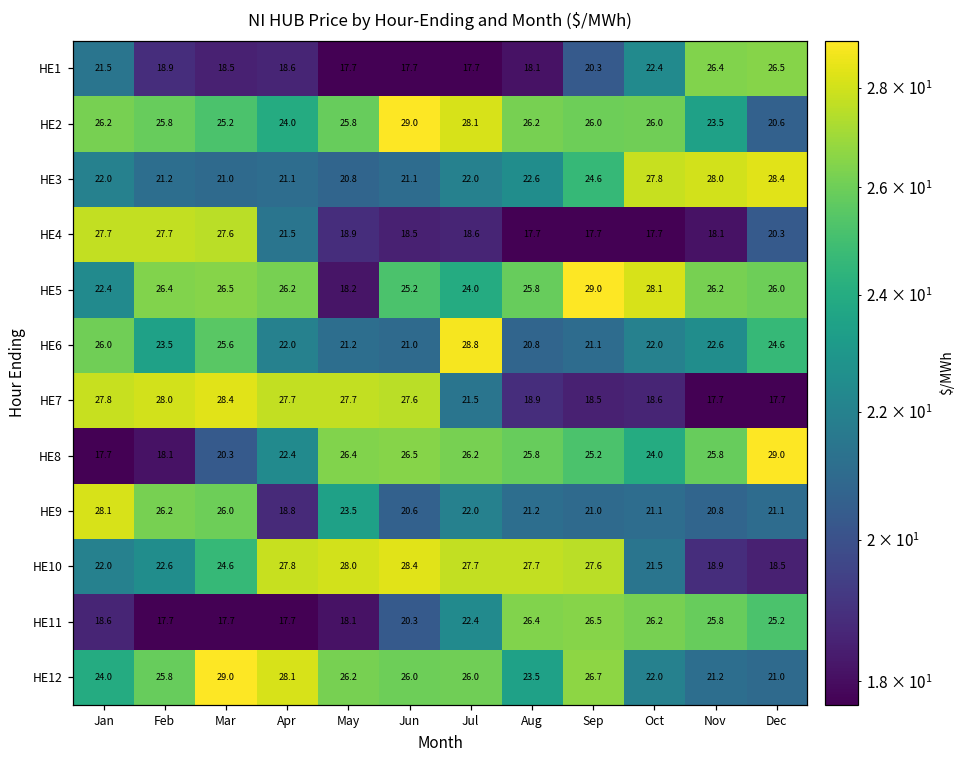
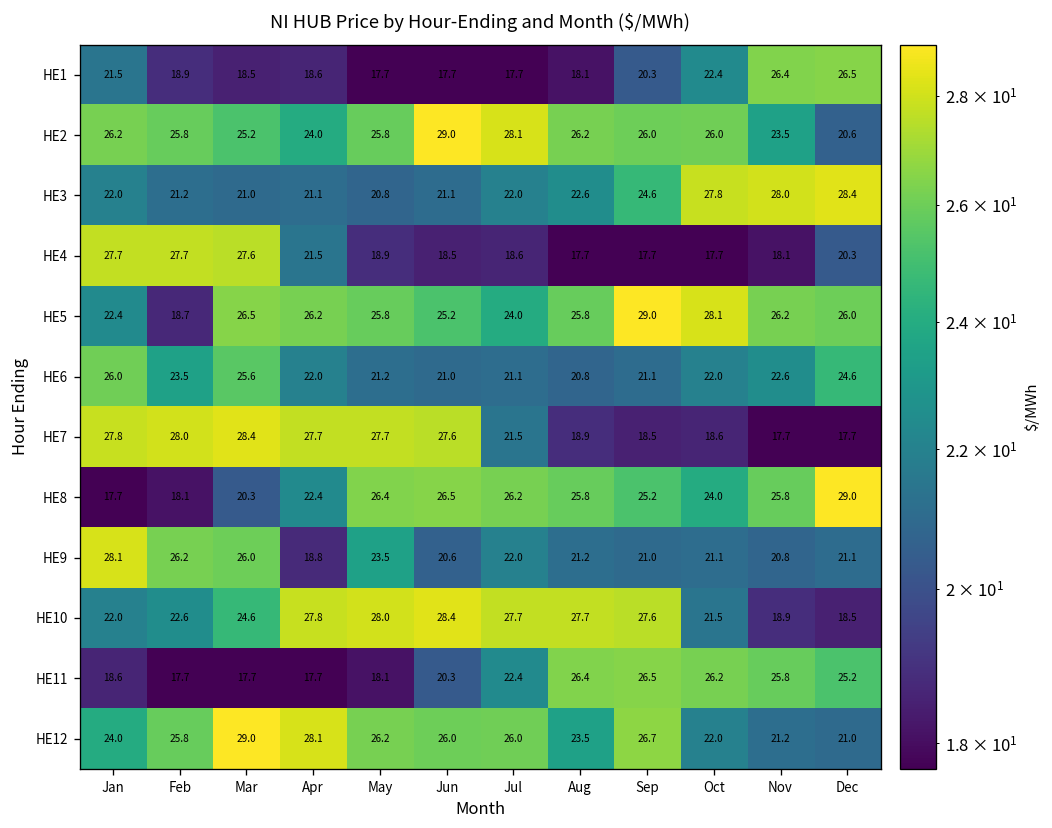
  {
    "HE1": {
      "Jan": 21.5,
      "Feb": 18.9,
      "Mar": 18.5,
      "Apr": 18.6,
      "May": 17.7,
      "Jun": 17.7,
      "Jul": 17.7,
      "Aug": 18.1,
      "Sep": 20.3,
      "Oct": 22.4,
      "Nov": 26.4,
      "Dec": 26.5
    },
    "HE2": {
      "Jan": 26.2,
      "Feb": 25.8,
      "Mar": 25.2,
      "Apr": 24.0,
      "May": 25.8,
      "Jun": 29.0,
      "Jul": 28.1,
      "Aug": 26.2,
      "Sep": 26.0,
      "Oct": 26.0,
      "Nov": 23.5,
      "Dec": 20.6
    },
    "HE3": {
      "Jan": 22.0,
      "Feb": 21.2,
      "Mar": 21.0,
      "Apr": 21.1,
      "May": 20.8,
      "Jun": 21.1,
      "Jul": 22.0,
      "Aug": 22.6,
      "Sep": 24.6,
      "Oct": 27.8,
      "Nov": 28.0,
      "Dec": 28.4
    },
    "HE4": {
      "Jan": 27.7,
      "Feb": 27.7,
      "Mar": 27.6,
      "Apr": 21.5,
      "May": 18.9,
      "Jun": 18.5,
      "Jul": 18.6,
      "Aug": 17.7,
      "Sep": 17.7,
      "Oct": 17.7,
      "Nov": 18.1,
      "Dec": 20.3
    },
    "HE5": {
      "Jan": 22.4,
-     "Feb": 26.4,
+     "Feb": 18.7,
      "Mar": 26.5,
      "Apr": 26.2,
-     "May": 18.2,
+     "May": 25.8,
      "Jun": 25.2,
      "Jul": 24.0,
      "Aug": 25.8,
      "Sep": 29.0,
      "Oct": 28.1,
      "Nov": 26.2,
      "Dec": 26.0
    },
    "HE6": {
      "Jan": 26.0,
      "Feb": 23.5,
      "Mar": 25.6,
      "Apr": 22.0,
      "May": 21.2,
      "Jun": 21.0,
-     "Jul": 28.8,
+     "Jul": 21.1,
      "Aug": 20.8,
      "Sep": 21.1,
      "Oct": 22.0,
      "Nov": 22.6,
      "Dec": 24.6
    },
    "HE7": {
      "Jan": 27.8,
      "Feb": 28.0,
      "Mar": 28.4,
      "Apr": 27.7,
      "May": 27.7,
      "Jun": 27.6,
      "Jul": 21.5,
      "Aug": 18.9,
      "Sep": 18.5,
      "Oct": 18.6,
      "Nov": 17.7,
      "Dec": 17.7
    },
    "HE8": {
      "Jan": 17.7,
      "Feb": 18.1,
      "Mar": 20.3,
      "Apr": 22.4,
      "May": 26.4,
      "Jun": 26.5,
      "Jul": 26.2,
      "Aug": 25.8,
      "Sep": 25.2,
      "Oct": 24.0,
      "Nov": 25.8,
      "Dec": 29.0
    },
    "HE9": {
      "Jan": 28.1,
      "Feb": 26.2,
      "Mar": 26.0,
      "Apr": 18.8,
      "May": 23.5,
      "Jun": 20.6,
      "Jul": 22.0,
      "Aug": 21.2,
      "Sep": 21.0,
      "Oct": 21.1,
      "Nov": 20.8,
      "Dec": 21.1
    },
    "HE10": {
      "Jan": 22.0,
      "Feb": 22.6,
      "Mar": 24.6,
      "Apr": 27.8,
      "May": 28.0,
      "Jun": 28.4,
      "Jul": 27.7,
      "Aug": 27.7,
      "Sep": 27.6,
      "Oct": 21.5,
      "Nov": 18.9,
      "Dec": 18.5
    },
    "HE11": {
      "Jan": 18.6,
      "Feb": 17.7,
      "Mar": 17.7,
      "Apr": 17.7,
      "May": 18.1,
      "Jun": 20.3,
      "Jul": 22.4,
      "Aug": 26.4,
      "Sep": 26.5,
      "Oct": 26.2,
      "Nov": 25.8,
      "Dec": 25.2
    },
    "HE12": {
      "Jan": 24.0,
      "Feb": 25.8,
      "Mar": 29.0,
      "Apr": 28.1,
      "May": 26.2,
      "Jun": 26.0,
      "Jul": 26.0,
      "Aug": 23.5,
      "Sep": 26.7,
      "Oct": 22.0,
      "Nov": 21.2,
      "Dec": 21.0
    }
  }
